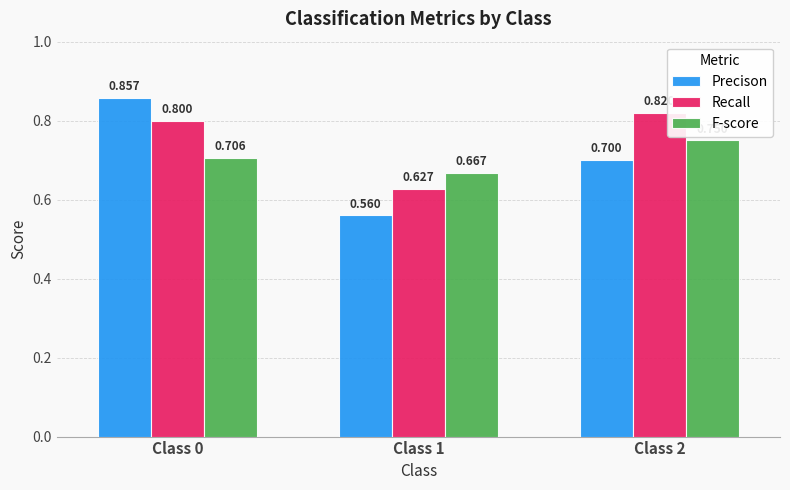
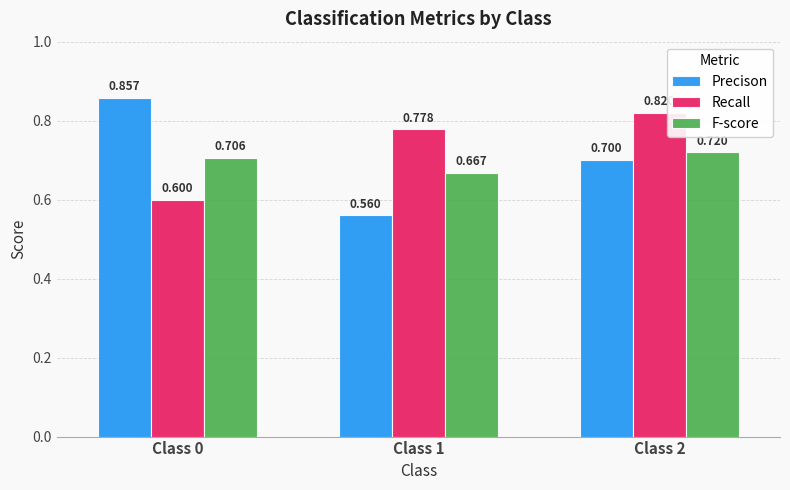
  {
    "Precison": {
      "Class 0": 0.857,
      "Class 1": 0.560,
      "Class 2": 0.700
    },
    "Recall": {
-     "Class 0": 0.800,
-     "Class 1": 0.627
+     "Class 0": 0.600,
+     "Class 1": 0.778
    },
    "F-score": {
-     "Class 2": 0.75
+     "Class 2": 0.72
    }
  }
